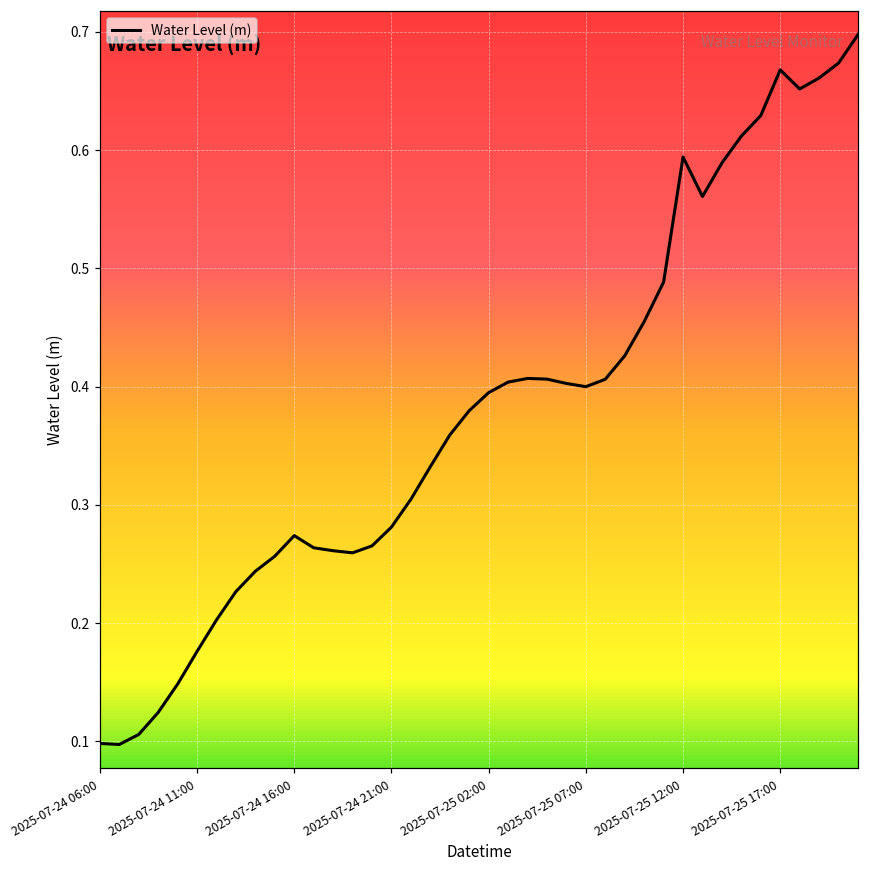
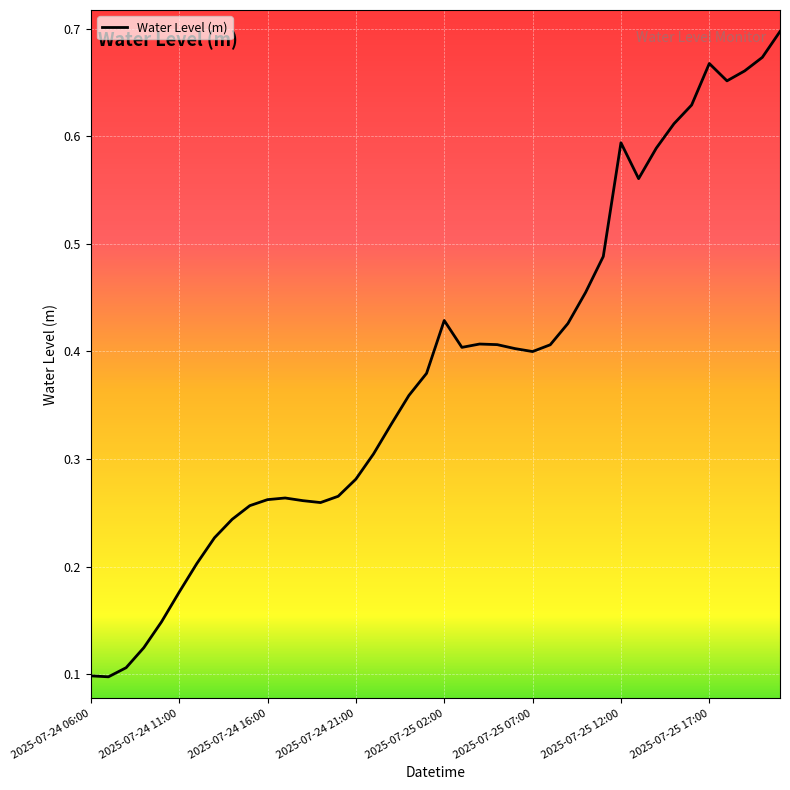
  {
    "2025-07-24 06:00": 0.098,
    "2025-07-24 11:00": 0.176,
-   "2025-07-24 16:00": 0.274,
+   "2025-07-24 16:00": 0.262,
    "2025-07-24 21:00": 0.281,
-   "2025-07-25 02:00": 0.395,
+   "2025-07-25 02:00": 0.429,
    "2025-07-25 07:00": 0.400,
    "2025-07-25 12:00": 0.594,
    "2025-07-25 17:00": 0.668
  }
